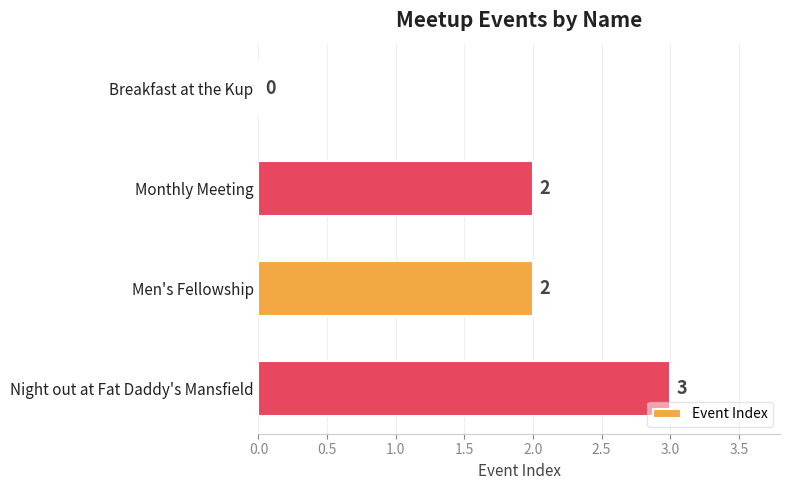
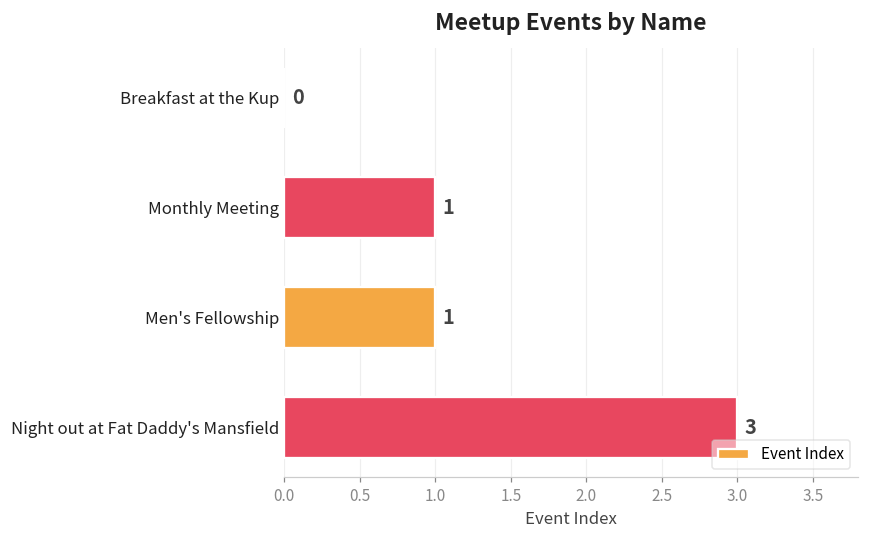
  {
    "Breakfast at the Kup": 0,
-   "Monthly Meeting": 2,
-   "Men's Fellowship": 2,
+   "Monthly Meeting": 1,
+   "Men's Fellowship": 1,
    "Night out at Fat Daddy's Mansfield": 3
  }
